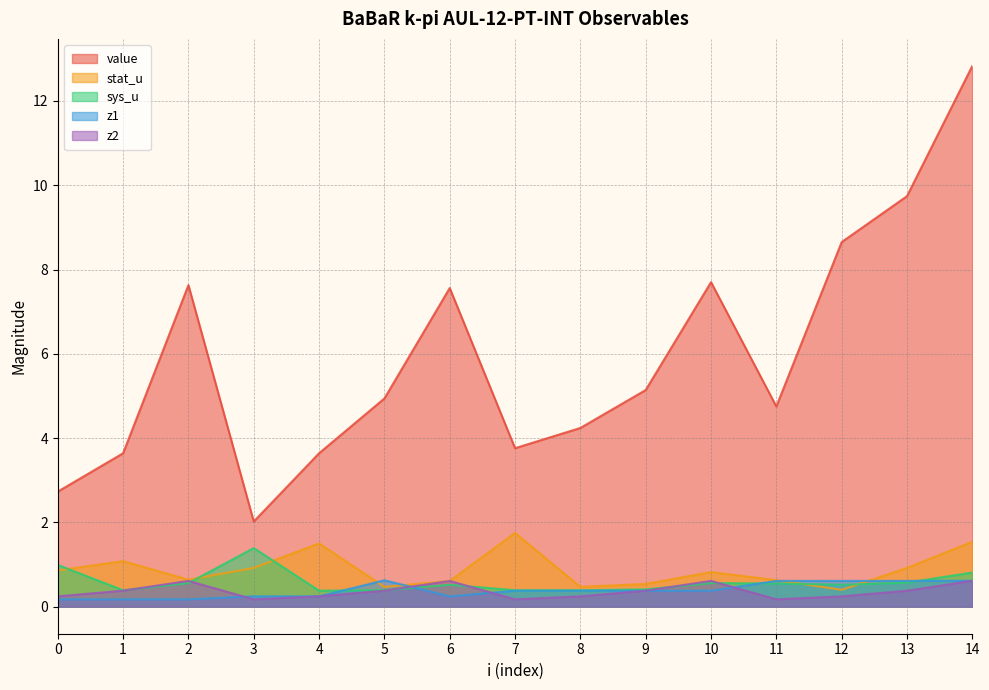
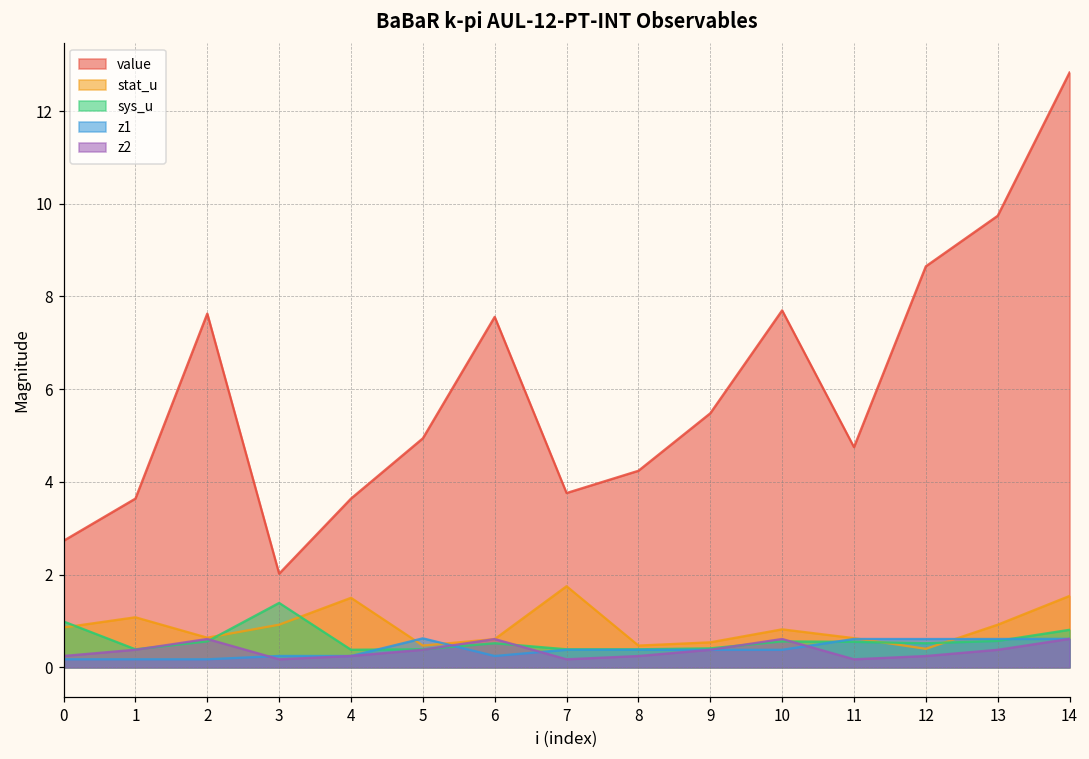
  {
    "value": {
      "0": 2.7,
      "1": 3.6,
      "2": 7.6,
      "3": 2.0,
      "4": 3.6,
      "5": 4.9,
      "6": 7.6,
      "7": 3.8,
      "8": 4.2,
-     "9": 5.1,
+     "9": 5.5,
      "10": 7.7,
      "11": 4.8,
      "12": 8.7,
      "13": 9.7,
      "14": 12.8
    },
    "stat_u": {
      "0": 0.9,
      "1": 1.1,
      "3": 0.9,
      "4": 1.5,
      "5": 0.5,
      "7": 1.8,
      "8": 0.5,
      "9": 0.5,
      "10": 0.8,
      "12": 0.4,
      "13": 0.9,
      "14": 1.5
    },
    "sys_u": {
      "0": 1.0,
      "3": 1.4,
      "4": 0.4,
      "6": 0.5,
      "11": 0.6,
      "12": 0.5,
      "14": 0.8
    },
    "z1": {
      "0": 0.2,
      "1": 0.2,
      "2": 0.2,
      "3": 0.2,
      "5": 0.6,
      "6": 0.2,
      "10": 0.4,
      "12": 0.6
    },
    "z2": {
      "0": 0.2,
      "3": 0.2,
      "7": 0.2,
      "8": 0.2,
      "11": 0.2,
      "12": 0.2,
      "13": 0.4
    }
  }
